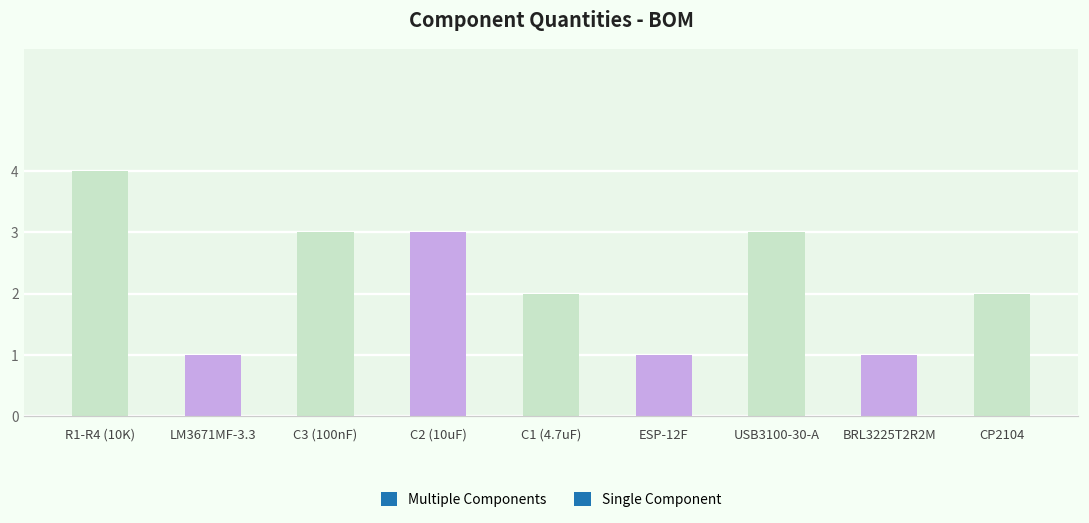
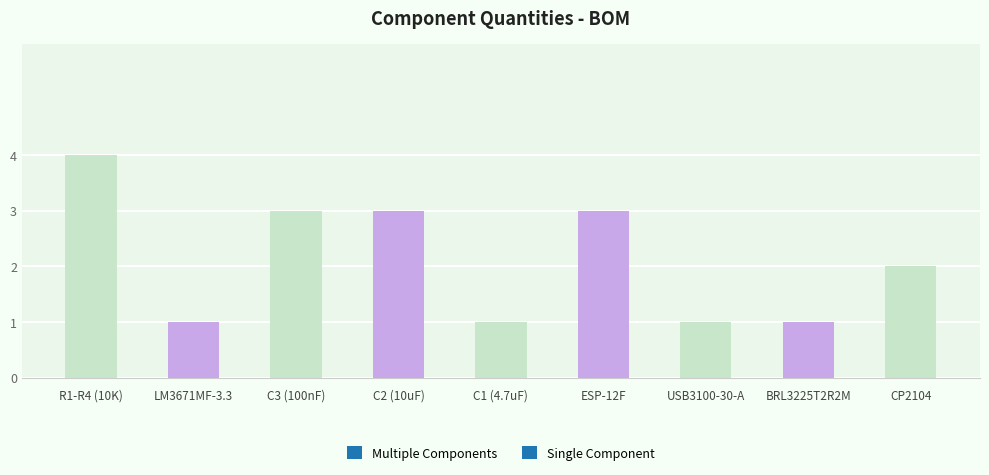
  {
    "R1-R4 (10K)": 4,
    "LM3671MF-3.3": 1,
    "C3 (100nF)": 3,
    "C2 (10uF)": 3,
-   "C1 (4.7uF)": 2,
-   "ESP-12F": 1,
-   "USB3100-30-A": 3,
+   "C1 (4.7uF)": 1,
+   "ESP-12F": 3,
+   "USB3100-30-A": 1,
    "BRL3225T2R2M": 1,
    "CP2104": 2
  }
